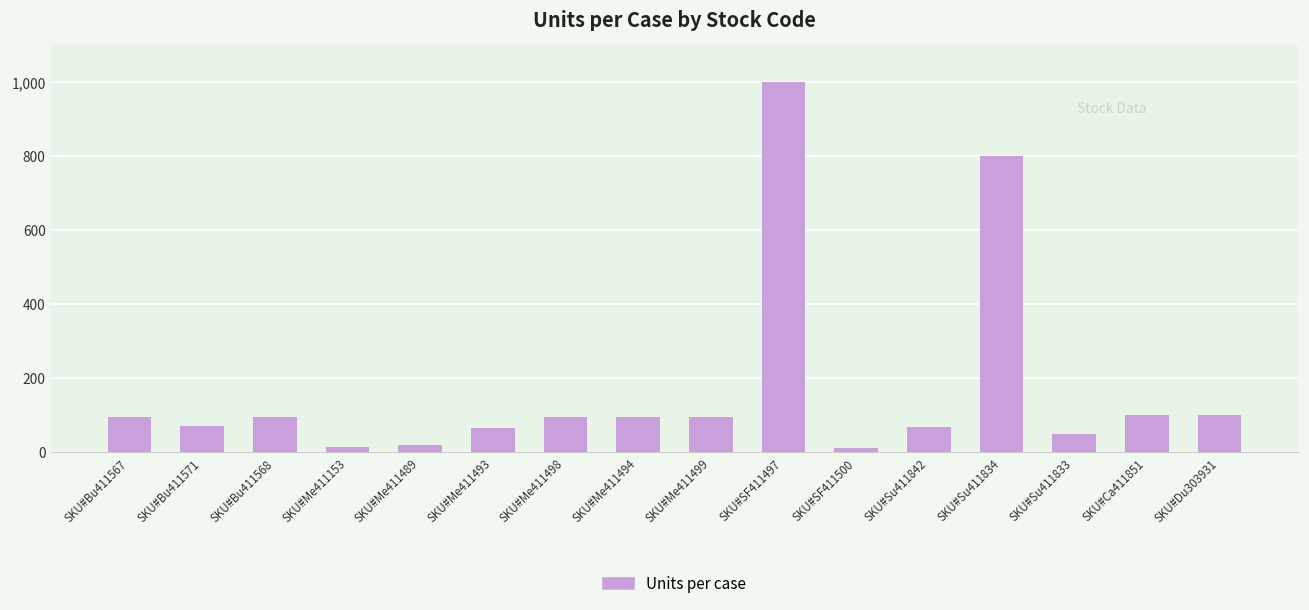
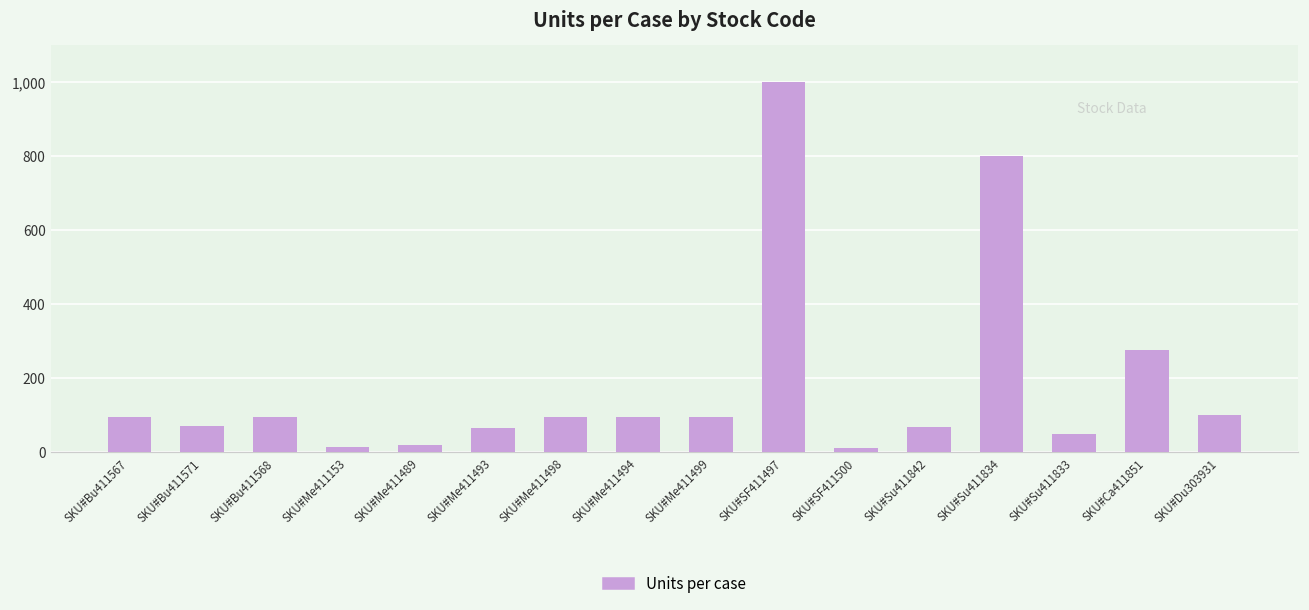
  {
    "SKU#Bu411567": "100",
    "SKU#Bu411571": "70",
    "SKU#Bu411568": "100",
    "SKU#Me411153": "20",
    "SKU#Me411489": "20",
    "SKU#Me411493": "60",
    "SKU#Me411498": "100",
    "SKU#Me411494": "100",
    "SKU#Me411499": "100",
    "SKU#SF411497": "1,000",
    "SKU#SF411500": "10",
    "SKU#Su411842": "70",
    "SKU#Su411834": "800",
    "SKU#Su411833": "50",
-   "SKU#Ca411851": "100",
+   "SKU#Ca411851": "280",
    "SKU#Du303931": "100"
  }
